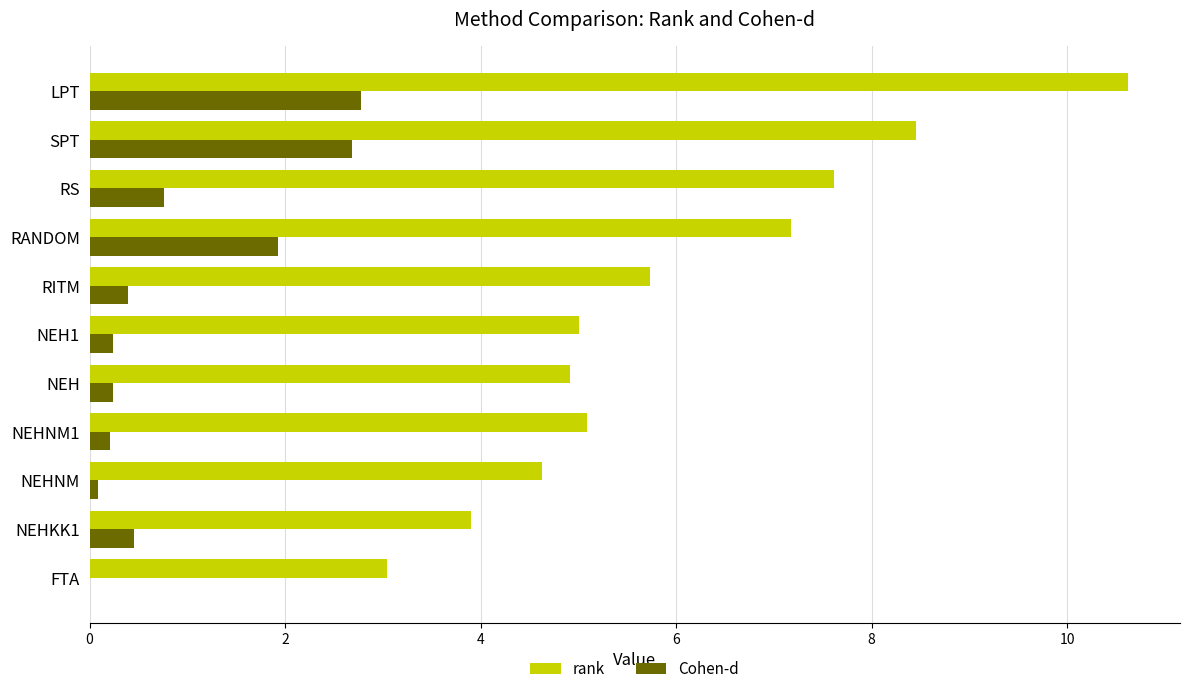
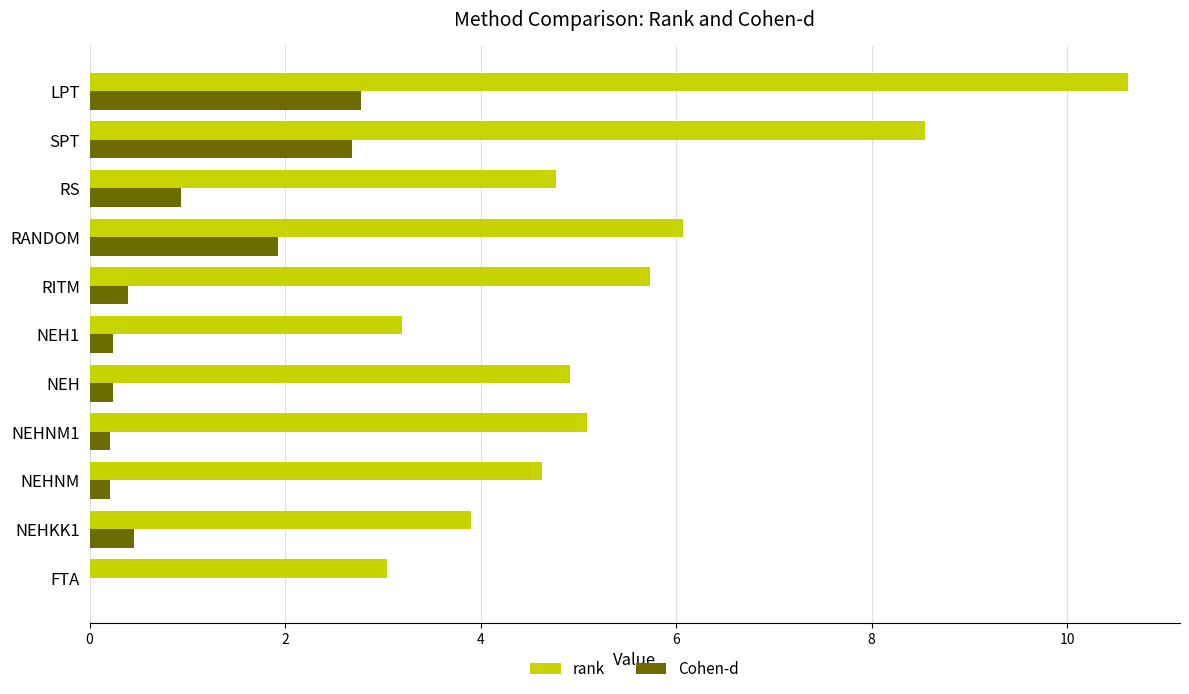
  {
    "rank": {
      "LPT": 10.6,
-     "SPT": 8.4,
-     "RS": 7.6,
-     "RANDOM": 7.2,
+     "SPT": 8.5,
+     "RS": 4.8,
+     "RANDOM": 6.1,
      "RITM": 5.7,
-     "NEH1": 5.0,
+     "NEH1": 3.2,
      "NEH": 4.9,
      "NEHNM1": 5.1,
      "NEHNM": 4.6,
      "NEHKK1": 3.9,
      "FTA": 3.0
    },
    "Cohen-d": {
      "LPT": 2.8,
      "SPT": 2.7,
-     "RS": 0.8,
+     "RS": 0.9,
      "RANDOM": 1.9,
      "RITM": 0.4,
      "NEH1": 0.2,
      "NEH": 0.2,
      "NEHNM1": 0.2,
-     "NEHNM": 0.1,
+     "NEHNM": 0.2,
      "NEHKK1": 0.5,
      "FTA": 0.0
    }
  }
